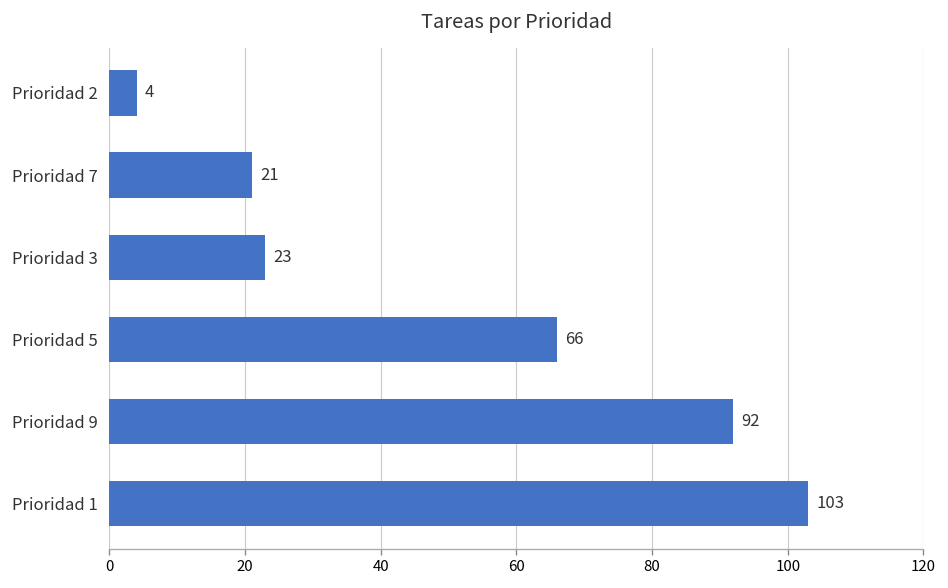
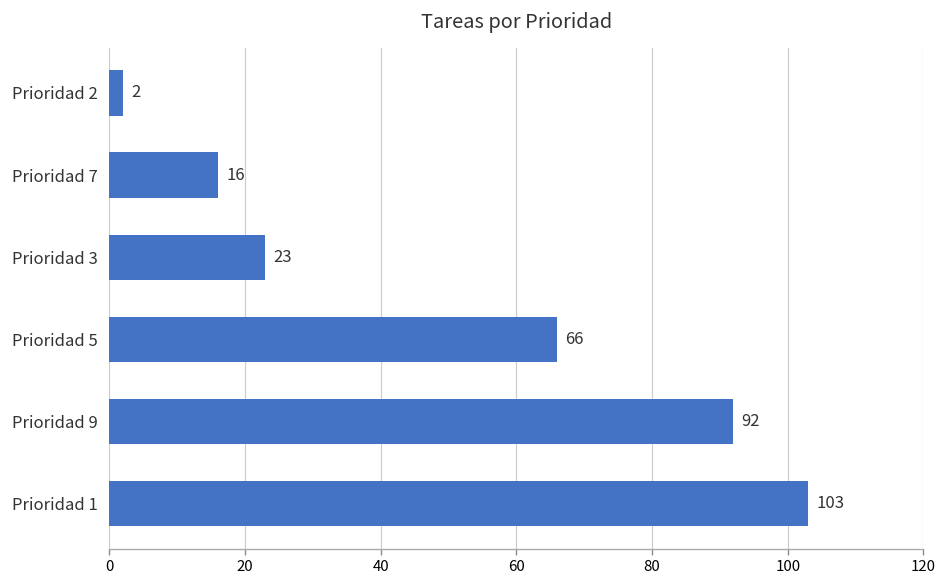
  {
-   "Prioridad 2": 4,
-   "Prioridad 7": 21,
+   "Prioridad 2": 2,
+   "Prioridad 7": 16,
    "Prioridad 3": 23,
    "Prioridad 5": 66,
    "Prioridad 9": 92,
    "Prioridad 1": 103
  }
